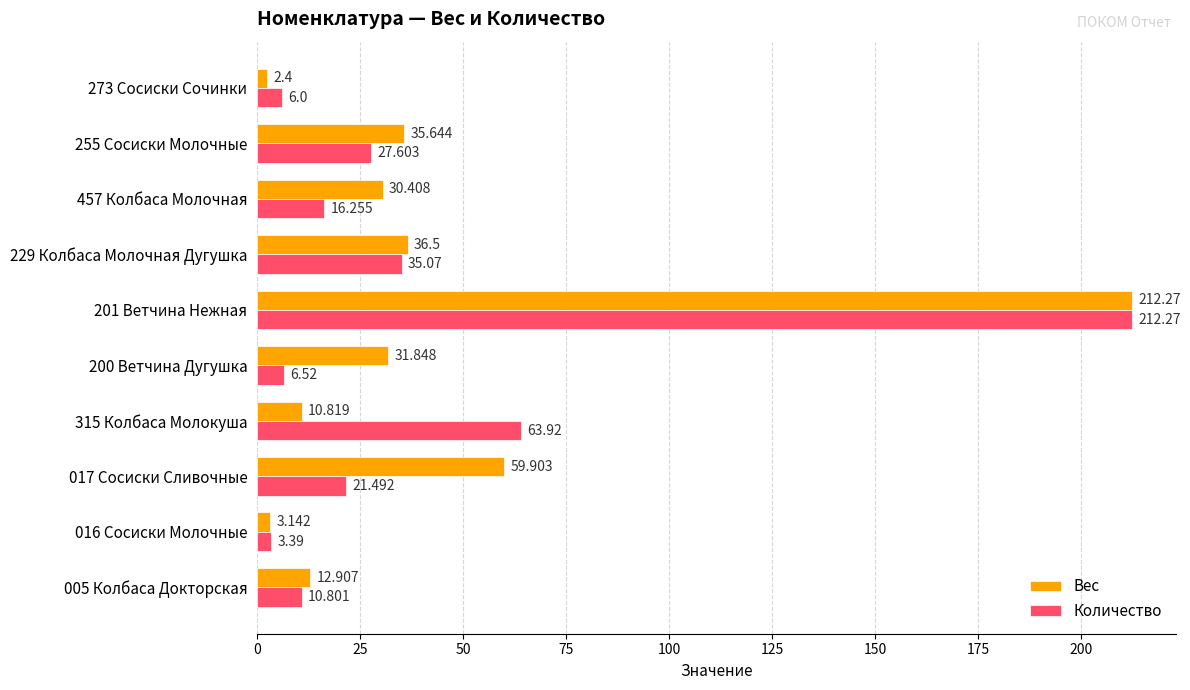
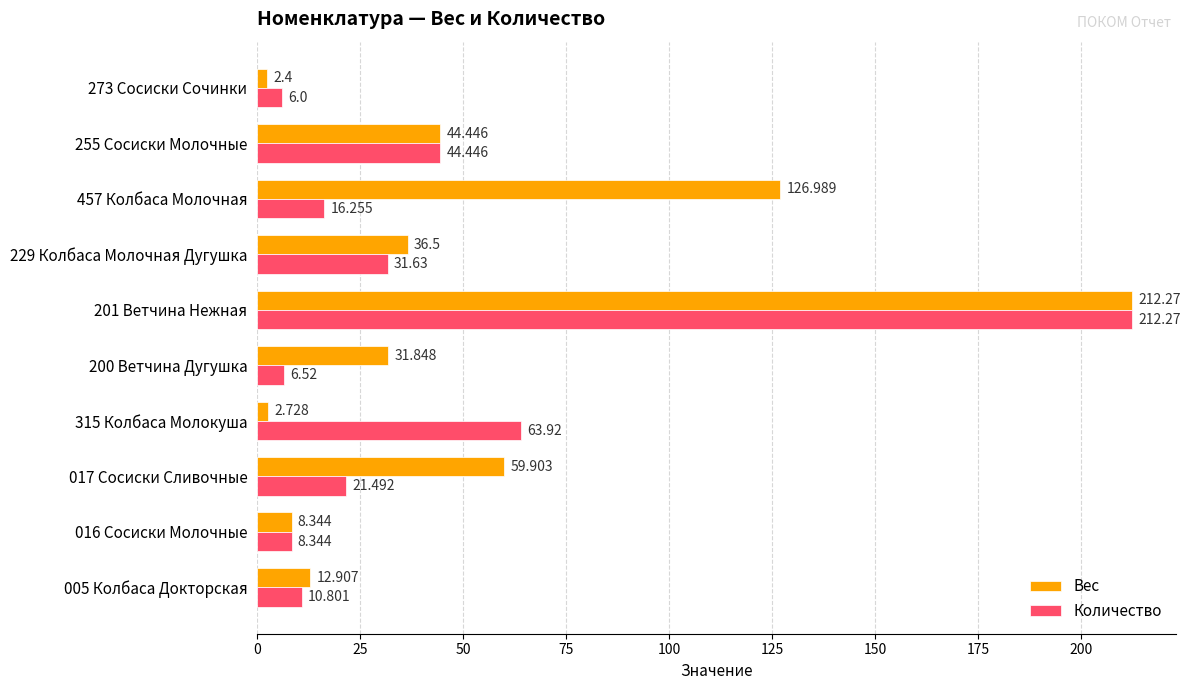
  {
    "Вес": {
      "273 Сосиски Сочинки": 2.4,
-     "255 Сосиски Молочные": 35.644,
-     "457 Колбаса Молочная": 30.408,
+     "255 Сосиски Молочные": 44.446,
+     "457 Колбаса Молочная": 126.989,
      "229 Колбаса Молочная Дугушка": 36.5,
      "201 Ветчина Нежная": 212.27,
      "200 Ветчина Дугушка": 31.848,
-     "315 Колбаса Молокуша": 10.819,
+     "315 Колбаса Молокуша": 2.728,
      "017 Сосиски Сливочные": 59.903,
-     "016 Сосиски Молочные": 3.142,
+     "016 Сосиски Молочные": 8.344,
      "005 Колбаса Докторская": 12.907
    },
    "Количество": {
      "273 Сосиски Сочинки": 6.0,
-     "255 Сосиски Молочные": 27.603,
+     "255 Сосиски Молочные": 44.446,
      "457 Колбаса Молочная": 16.255,
-     "229 Колбаса Молочная Дугушка": 35.07,
+     "229 Колбаса Молочная Дугушка": 31.63,
      "201 Ветчина Нежная": 212.27,
      "200 Ветчина Дугушка": 6.52,
      "315 Колбаса Молокуша": 63.92,
      "017 Сосиски Сливочные": 21.492,
-     "016 Сосиски Молочные": 3.39,
+     "016 Сосиски Молочные": 8.344,
      "005 Колбаса Докторская": 10.801
    }
  }
